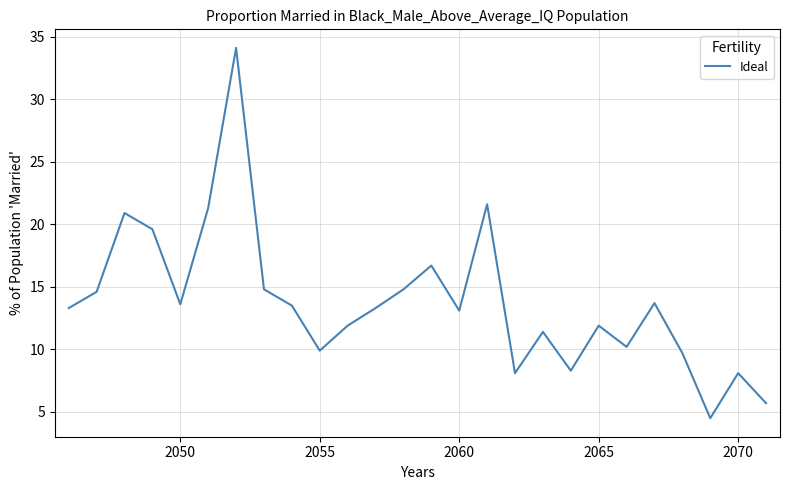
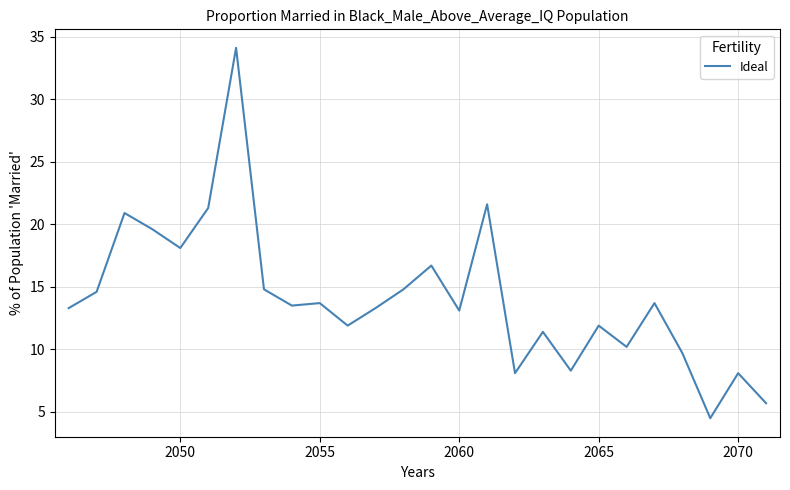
  {
-   "2050": 13.6,
-   "2055": 9.9,
+   "2050": 18.1,
+   "2055": 13.7,
    "2060": 13.1,
    "2065": 11.9,
    "2070": 8.1
  }
